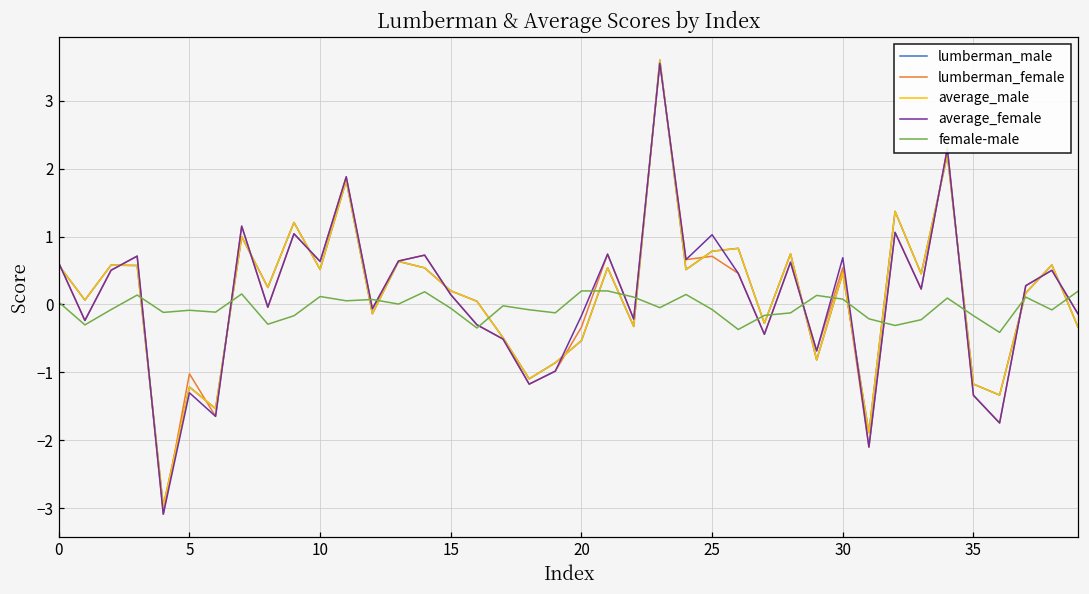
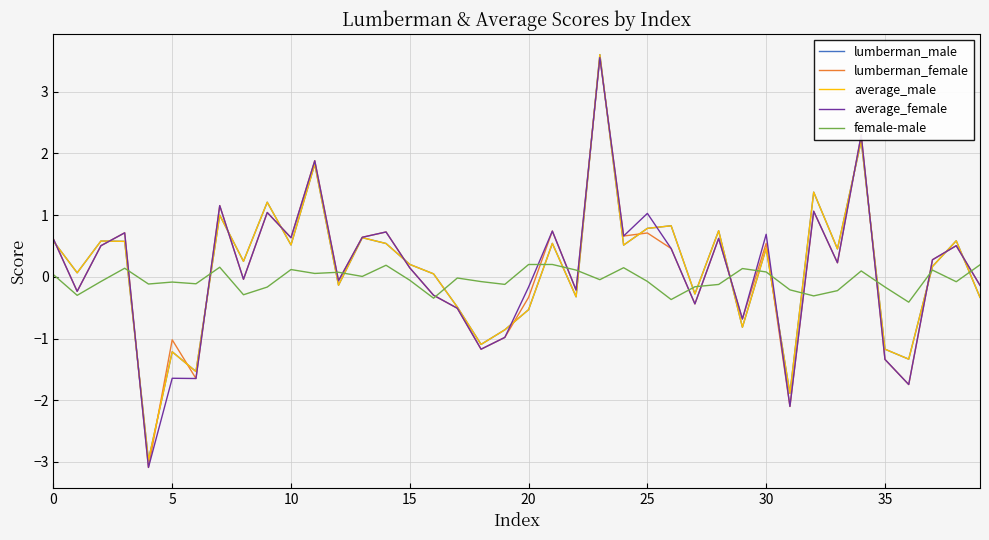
  {
    "average_male": {
      "5": -1.2,
      "10": 0.5,
      "15": 0.2,
      "20": -0.5,
      "25": 0.8,
      "30": 0.5,
      "35": -1.2
    },
    "lumberman_female": {
      "5": -1.0,
      "20": -0.3,
      "25": 0.7,
      "30": 0.5
    },
    "average_female": {
-     "5": -1.3,
+     "5": -1.6,
      "20": -0.2,
      "25": 1.0,
      "30": 0.7
    },
    "female-male": {
      "0": 0.0,
      "5": -0.1,
      "10": 0.1,
      "15": -0.1,
      "20": 0.2,
      "25": -0.1,
      "30": 0.1,
      "35": -0.2
    }
  }
